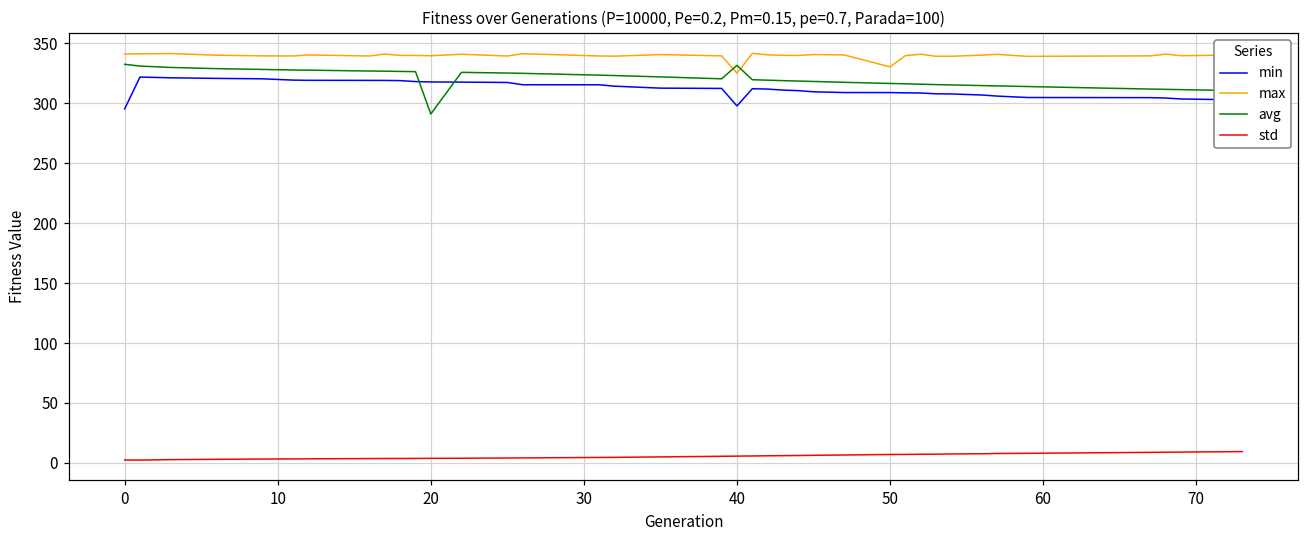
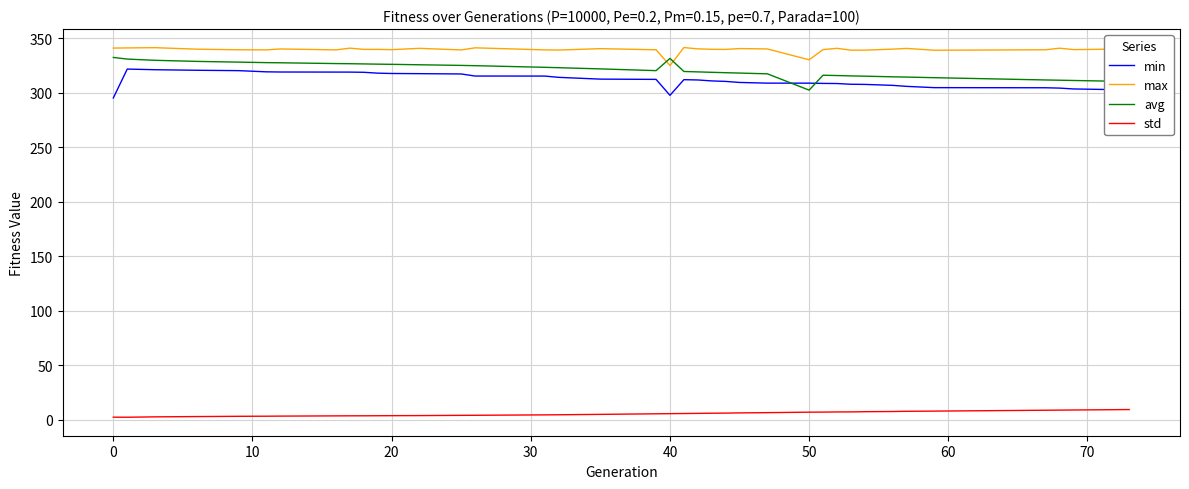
  {
    "min": {
      "0": 295,
      "20": 318,
      "40": 298,
      "50": 309
    },
    "max": {
      "0": 341,
      "20": 340,
      "40": 325,
      "50": 330
    },
    "avg": {
      "0": 333,
-     "20": 291,
+     "20": 326,
      "40": 332,
-     "50": 317
+     "50": 303
    },
    "std": {
      "0": 2,
      "20": 4,
      "40": 6,
      "50": 7
    }
  }
